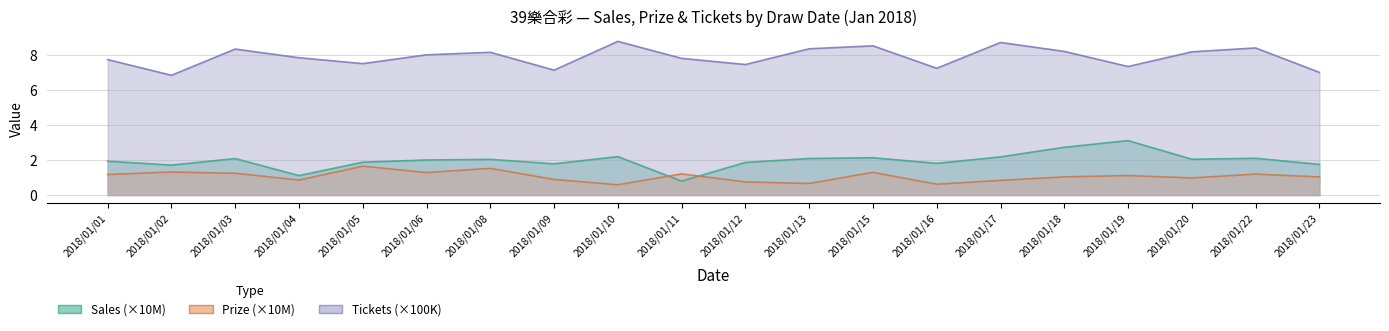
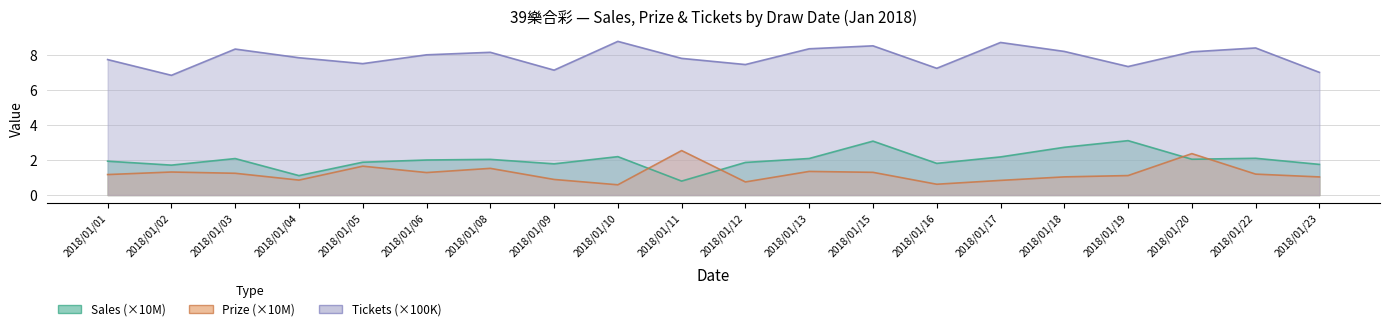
  {
    "Sales (×10M)": {
      "2018/01/01": 1.9,
      "2018/01/02": 1.7,
      "2018/01/03": 2.1,
      "2018/01/04": 1.1,
      "2018/01/05": 1.9,
      "2018/01/06": 2.0,
      "2018/01/08": 2.0,
      "2018/01/09": 1.8,
      "2018/01/10": 2.2,
      "2018/01/11": 0.8,
      "2018/01/12": 1.9,
      "2018/01/13": 2.1,
-     "2018/01/15": 2.1,
+     "2018/01/15": 3.1,
      "2018/01/16": 1.8,
      "2018/01/17": 2.2,
      "2018/01/18": 2.7,
      "2018/01/19": 3.1,
      "2018/01/20": 2.0,
      "2018/01/22": 2.1,
      "2018/01/23": 1.8
    },
    "Prize (×10M)": {
      "2018/01/01": 1.2,
      "2018/01/02": 1.3,
      "2018/01/03": 1.2,
      "2018/01/04": 0.9,
      "2018/01/05": 1.6,
      "2018/01/06": 1.3,
      "2018/01/08": 1.5,
      "2018/01/09": 0.9,
      "2018/01/10": 0.6,
-     "2018/01/11": 1.2,
+     "2018/01/11": 2.5,
      "2018/01/12": 0.7,
-     "2018/01/13": 0.7,
+     "2018/01/13": 1.3,
      "2018/01/15": 1.3,
      "2018/01/16": 0.6,
      "2018/01/17": 0.8,
      "2018/01/18": 1.0,
      "2018/01/19": 1.1,
-     "2018/01/20": 1.0,
+     "2018/01/20": 2.4,
      "2018/01/22": 1.2,
      "2018/01/23": 1.0
    },
    "Tickets (×100K)": {
      "2018/01/01": 7.7,
      "2018/01/02": 6.8,
      "2018/01/03": 8.3,
      "2018/01/04": 7.8,
      "2018/01/05": 7.5,
      "2018/01/06": 8.0,
      "2018/01/08": 8.1,
      "2018/01/09": 7.1,
      "2018/01/10": 8.8,
      "2018/01/11": 7.8,
      "2018/01/12": 7.4,
      "2018/01/13": 8.3,
      "2018/01/15": 8.5,
      "2018/01/16": 7.2,
      "2018/01/17": 8.7,
      "2018/01/18": 8.2,
      "2018/01/19": 7.3,
      "2018/01/20": 8.2,
      "2018/01/22": 8.4,
      "2018/01/23": 7.0
    }
  }
